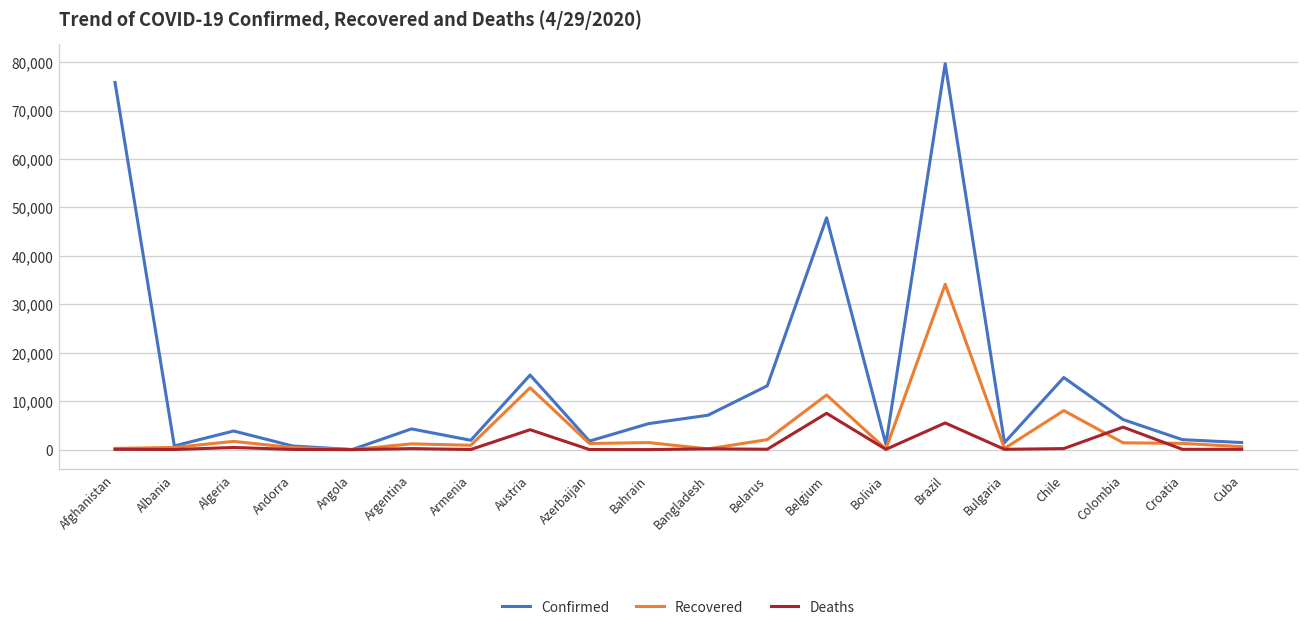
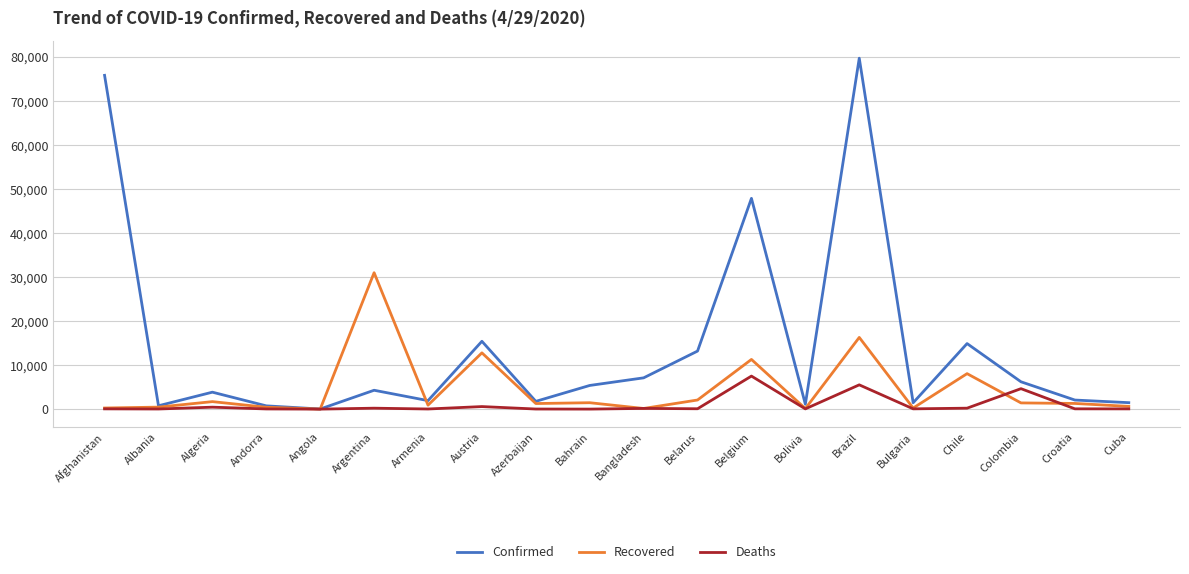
  {
    "Confirmed": {
      "Afghanistan": "76,000",
      "Algeria": "4,000",
      "Argentina": "4,000",
      "Armenia": "2,000",
      "Austria": "15,000",
      "Bahrain": "5,000",
      "Bangladesh": "7,000",
      "Belarus": "13,000",
      "Belgium": "48,000",
      "Bolivia": "1,000",
      "Brazil": "80,000",
      "Bulgaria": "1,000",
      "Chile": "15,000",
      "Colombia": "6,000",
      "Croatia": "2,000",
      "Cuba": "1,000"
    },
    "Recovered": {
      "Algeria": "2,000",
-     "Argentina": "1,000",
+     "Argentina": "31,000",
      "Armenia": "1,000",
      "Austria": "13,000",
      "Bahrain": "1,000",
      "Belarus": "2,000",
      "Belgium": "11,000",
-     "Brazil": "34,000",
+     "Brazil": "16,000",
      "Chile": "8,000",
      "Colombia": "1,000",
      "Croatia": "1,000"
    },
    "Deaths": {
      "Algeria": "0",
      "Argentina": "0",
      "Armenia": "0",
-     "Austria": "4,000",
+     "Austria": "1,000",
      "Azerbaijan": "0",
      "Bahrain": "0",
      "Belarus": "0",
      "Belgium": "8,000",
      "Brazil": "6,000",
      "Chile": "0",
      "Colombia": "5,000",
      "Croatia": "0"
    }
  }
